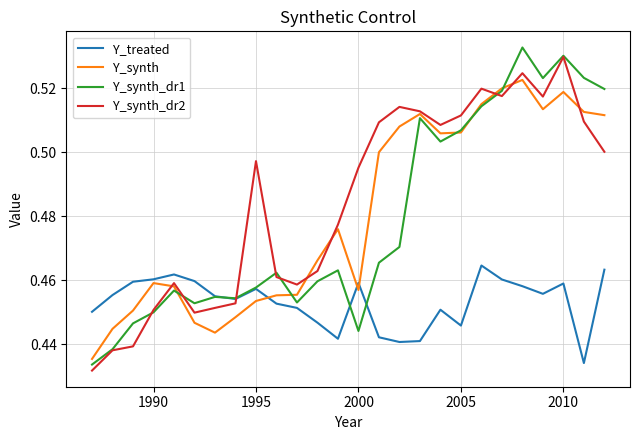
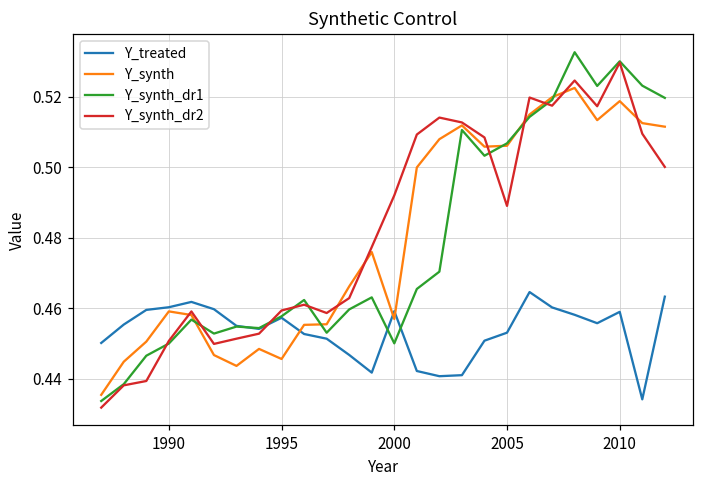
  {
    "Y_treated": {
      "1990": 0.460,
      "2000": 0.459,
-     "2005": 0.446,
+     "2005": 0.453,
      "2010": 0.459
    },
    "Y_synth": {
      "1990": 0.459,
-     "1995": 0.454,
+     "1995": 0.446,
      "2000": 0.457,
      "2010": 0.519
    },
    "Y_synth_dr1": {
-     "2000": 0.444
+     "2000": 0.450
    },
    "Y_synth_dr2": {
-     "1995": 0.497,
-     "2000": 0.495,
-     "2005": 0.511
+     "1995": 0.459,
+     "2000": 0.492,
+     "2005": 0.489
    }
  }
